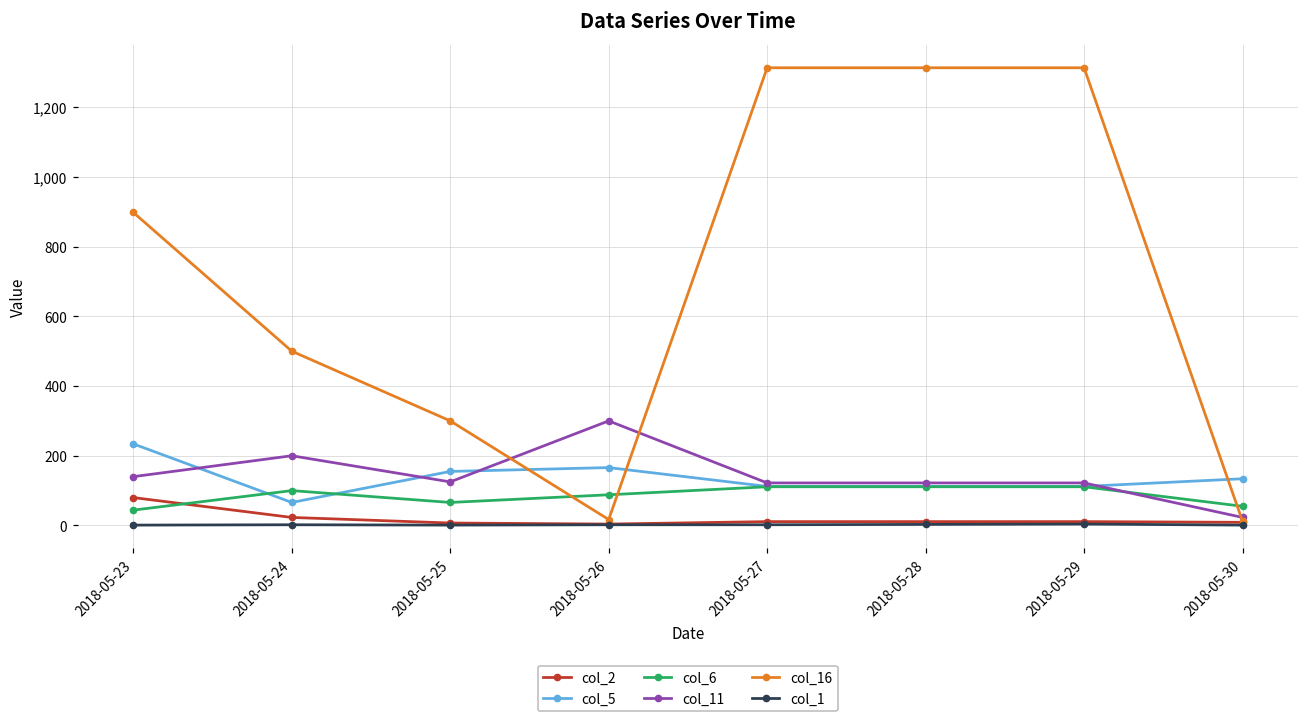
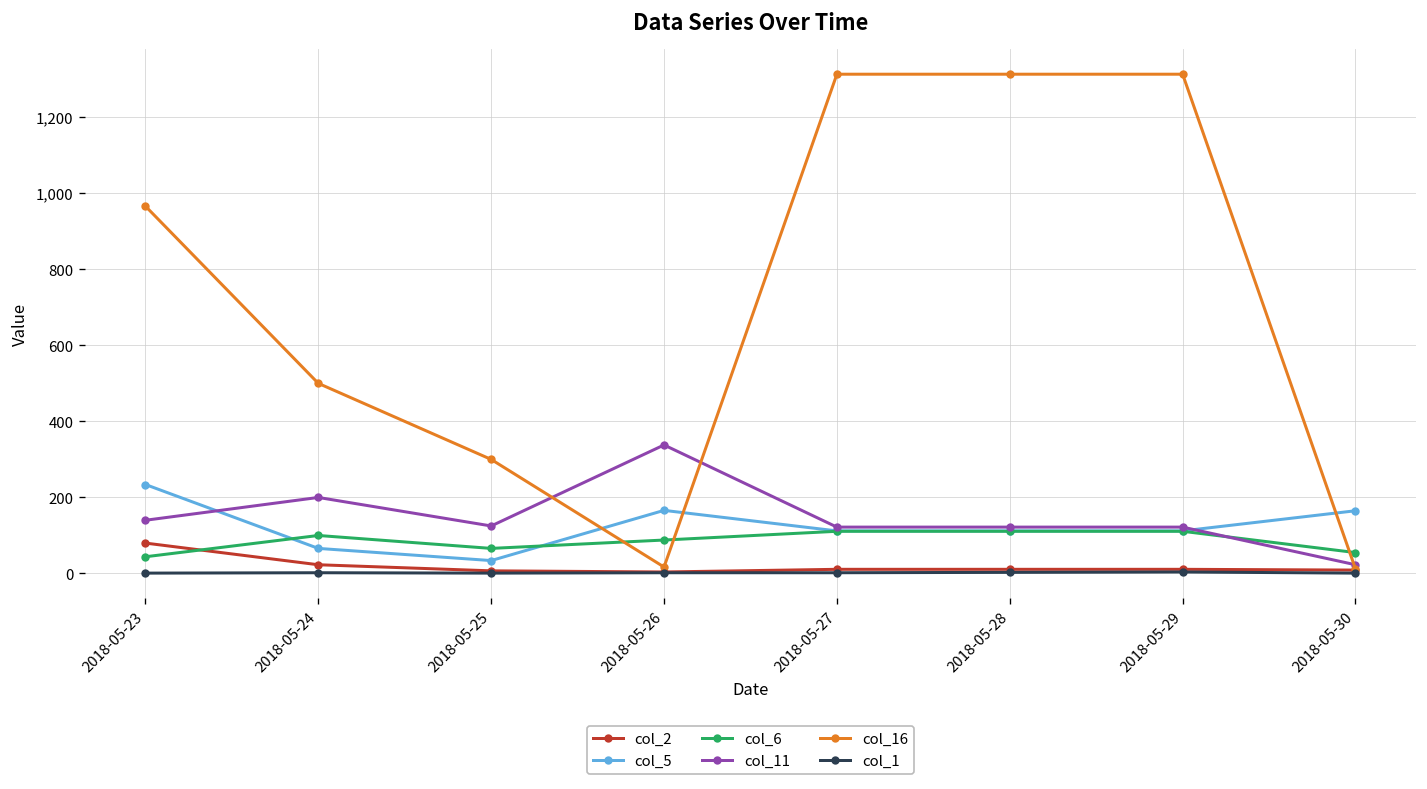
  {
    "col_2": {
      "2018-05-23": "80",
      "2018-05-24": "20",
      "2018-05-27": "10",
      "2018-05-28": "10"
    },
    "col_5": {
      "2018-05-23": "230",
      "2018-05-24": "70",
-     "2018-05-25": "160",
+     "2018-05-25": "30",
      "2018-05-26": "170",
-     "2018-05-30": "130"
+     "2018-05-30": "170"
    },
    "col_6": {
      "2018-05-23": "40",
      "2018-05-24": "100",
      "2018-05-25": "70",
      "2018-05-26": "90",
      "2018-05-30": "60"
    },
    "col_11": {
      "2018-05-23": "140",
      "2018-05-24": "200",
      "2018-05-25": "130",
-     "2018-05-26": "300",
+     "2018-05-26": "340",
      "2018-05-27": "120",
      "2018-05-28": "120",
      "2018-05-29": "120",
      "2018-05-30": "20"
    },
    "col_16": {
-     "2018-05-23": "900",
+     "2018-05-23": "970",
      "2018-05-24": "500",
      "2018-05-25": "300",
      "2018-05-26": "20",
      "2018-05-27": "1,310",
      "2018-05-28": "1,310",
      "2018-05-29": "1,310"
    },
    "col_1": {
      "2018-05-23": "0",
      "2018-05-24": "0",
      "2018-05-27": "0",
      "2018-05-28": "0"
    }
  }
